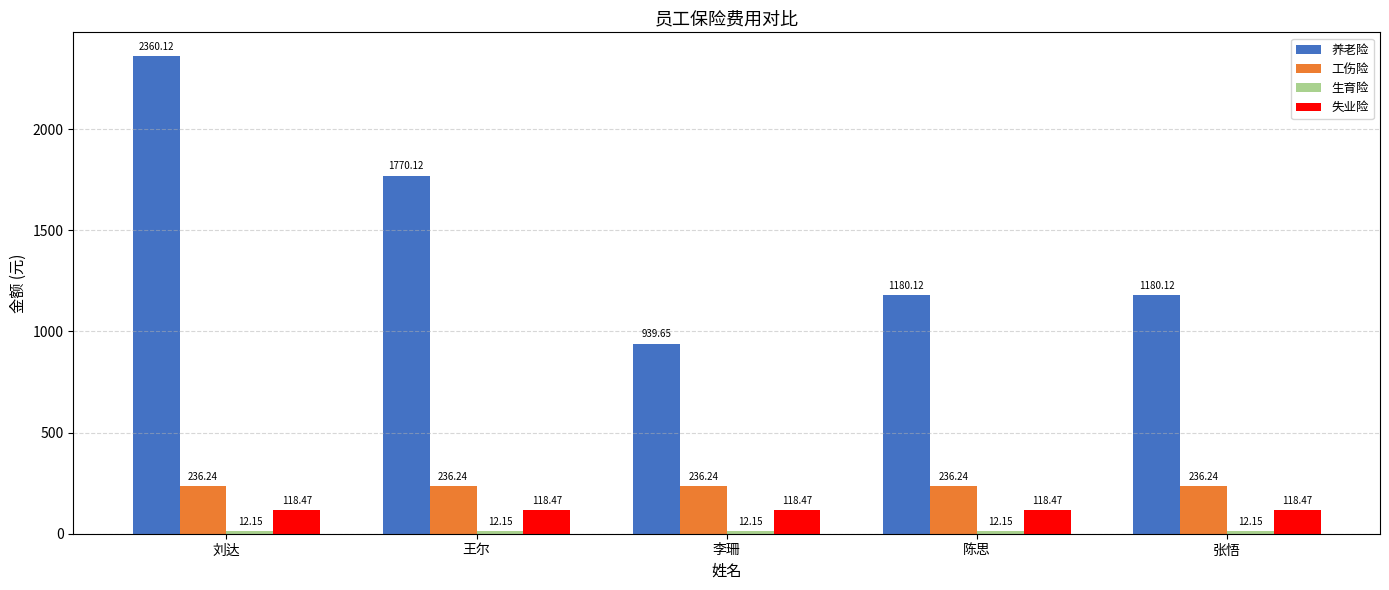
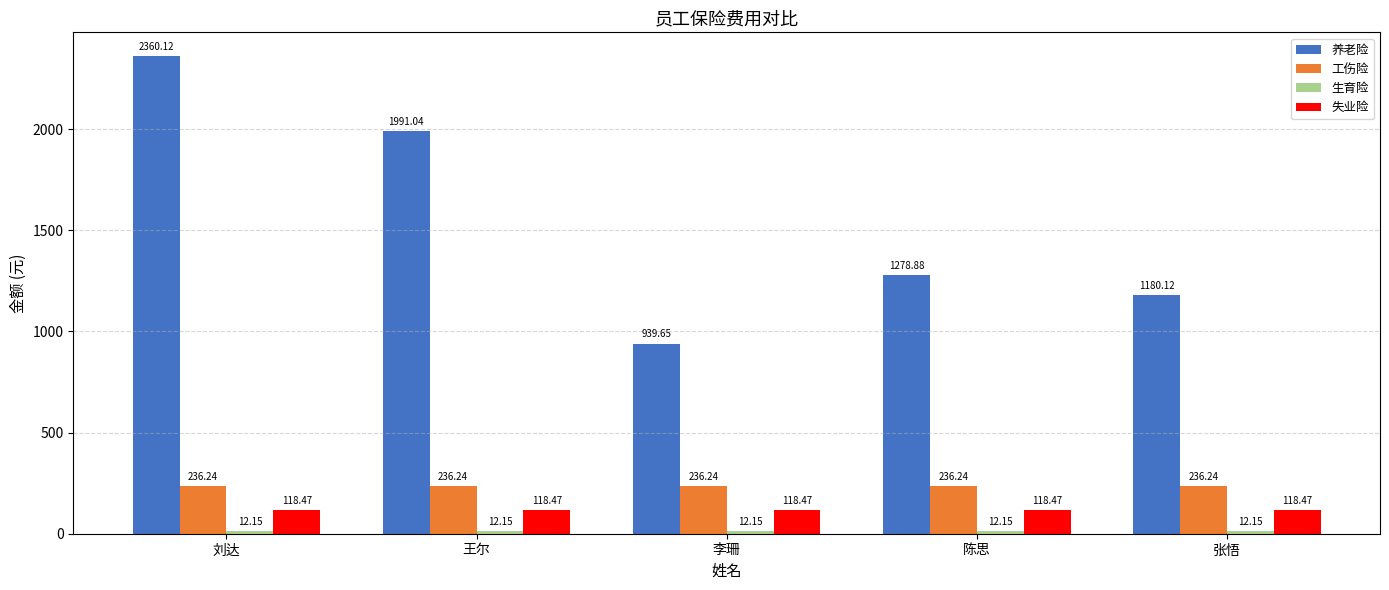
  {
    "养老险": {
      "刘达": 2360.12,
-     "王尔": 1770.12,
+     "王尔": 1991.04,
      "李珊": 939.65,
-     "陈思": 1180.12,
+     "陈思": 1278.88,
      "张悟": 1180.12
    },
    "工伤险": {
      "刘达": 236.24,
      "王尔": 236.24,
      "李珊": 236.24,
      "陈思": 236.24,
      "张悟": 236.24
    },
    "生育险": {
      "刘达": 12.15,
      "王尔": 12.15,
      "李珊": 12.15,
      "陈思": 12.15,
      "张悟": 12.15
    },
    "失业险": {
      "刘达": 118.47,
      "王尔": 118.47,
      "李珊": 118.47,
      "陈思": 118.47,
      "张悟": 118.47
    }
  }
